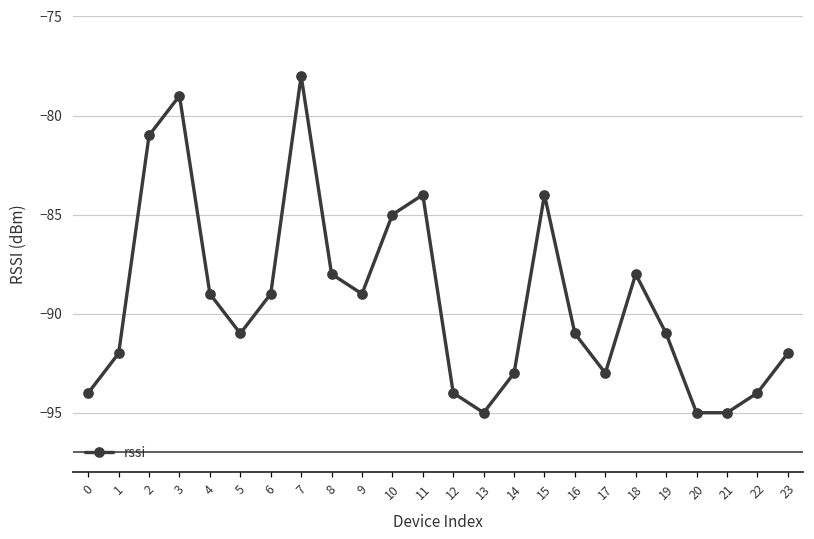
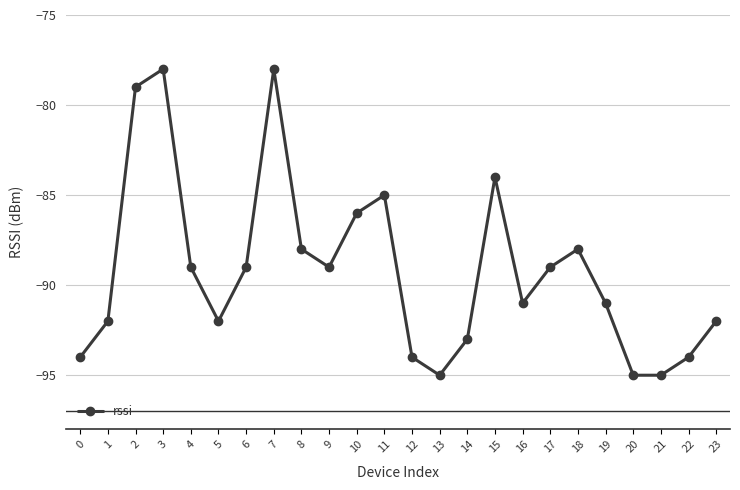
  {
    "0": -94,
    "1": -92,
-   "2": -81,
-   "3": -79,
+   "2": -79,
+   "3": -78,
    "4": -89,
-   "5": -91,
+   "5": -92,
    "6": -89,
    "7": -78,
    "8": -88,
    "9": -89,
-   "10": -85,
-   "11": -84,
+   "10": -86,
+   "11": -85,
    "12": -94,
    "13": -95,
    "14": -93,
    "15": -84,
    "16": -91,
-   "17": -93,
+   "17": -89,
    "18": -88,
    "19": -91,
    "20": -95,
    "21": -95,
    "22": -94,
    "23": -92
  }
